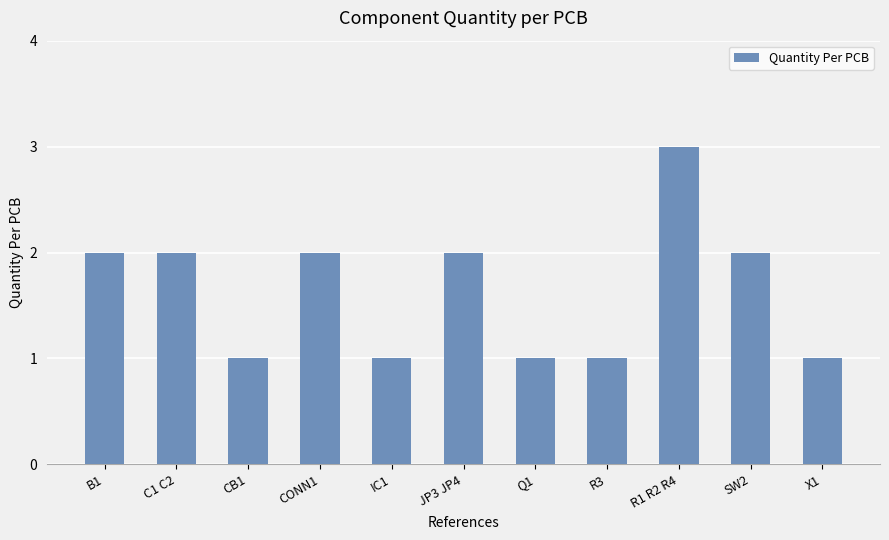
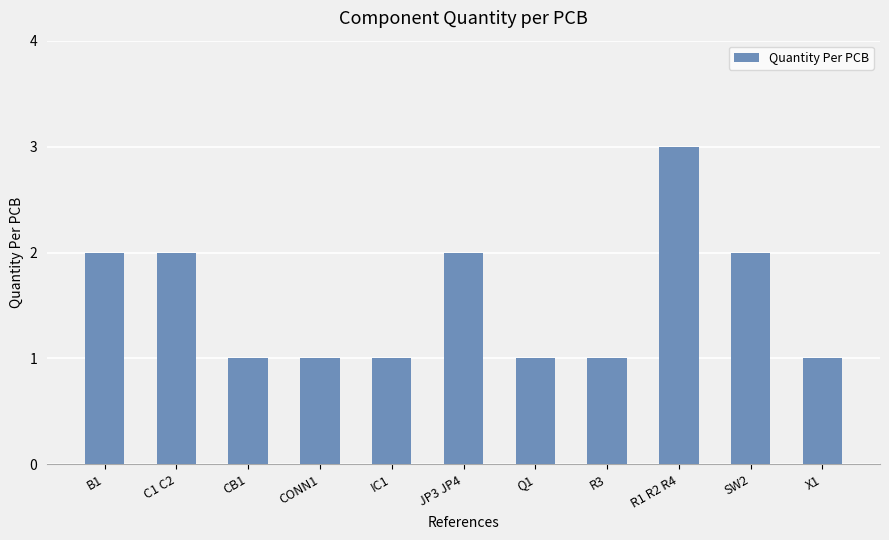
  {
    "B1": 2,
    "C1 C2": 2,
    "CB1": 1,
-   "CONN1": 2,
+   "CONN1": 1,
    "IC1": 1,
    "JP3 JP4": 2,
    "Q1": 1,
    "R3": 1,
    "R1 R2 R4": 3,
    "SW2": 2,
    "X1": 1
  }
